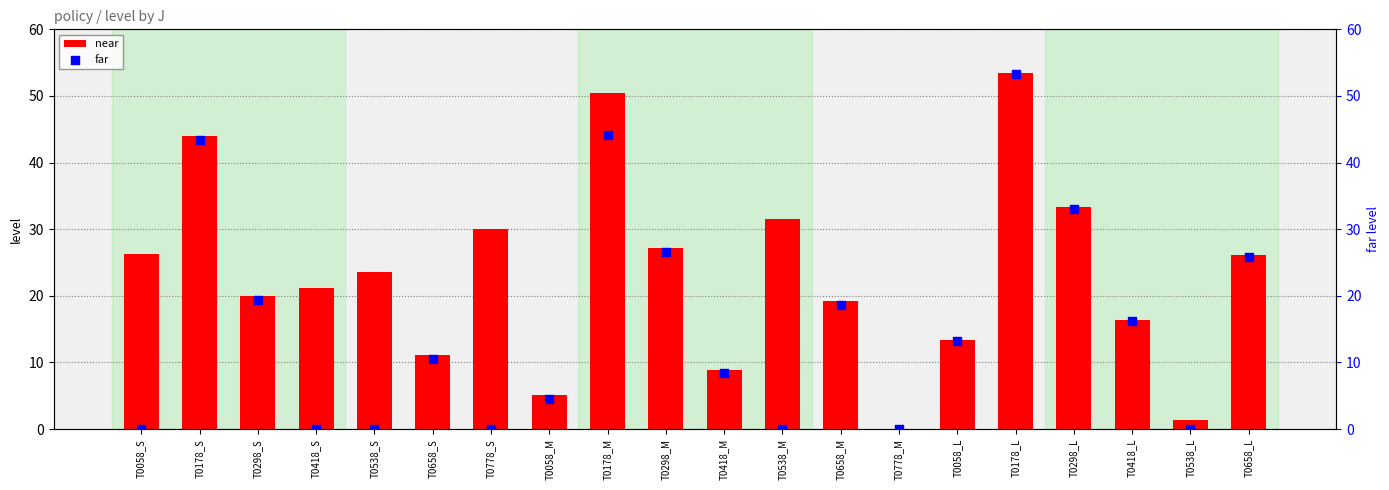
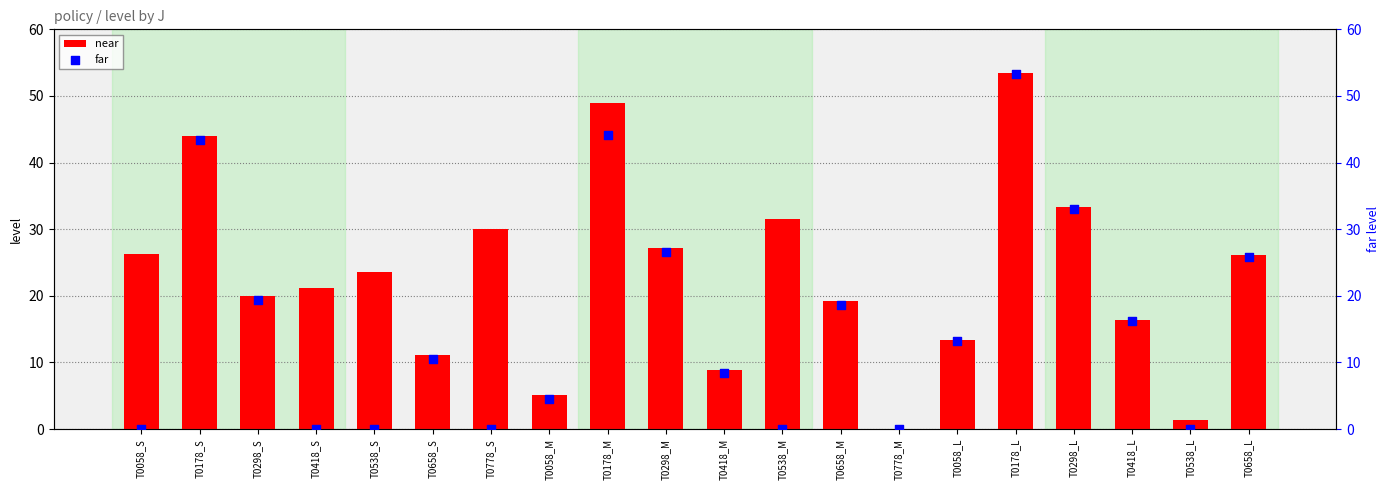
  {
    "near": {
      "T0058_S": 26,
      "T0178_S": 44,
      "T0298_S": 20,
      "T0418_S": 21,
      "T0538_S": 24,
      "T0658_S": 11,
      "T0778_S": 30,
      "T0058_M": 5,
-     "T0178_M": 50,
+     "T0178_M": 49,
      "T0298_M": 27,
      "T0418_M": 9,
      "T0538_M": 32,
      "T0658_M": 19,
      "T0778_M": 0,
      "T0058_L": 13,
      "T0178_L": 54,
      "T0298_L": 33,
      "T0418_L": 16,
      "T0538_L": 1,
      "T0658_L": 26
    }
  }
